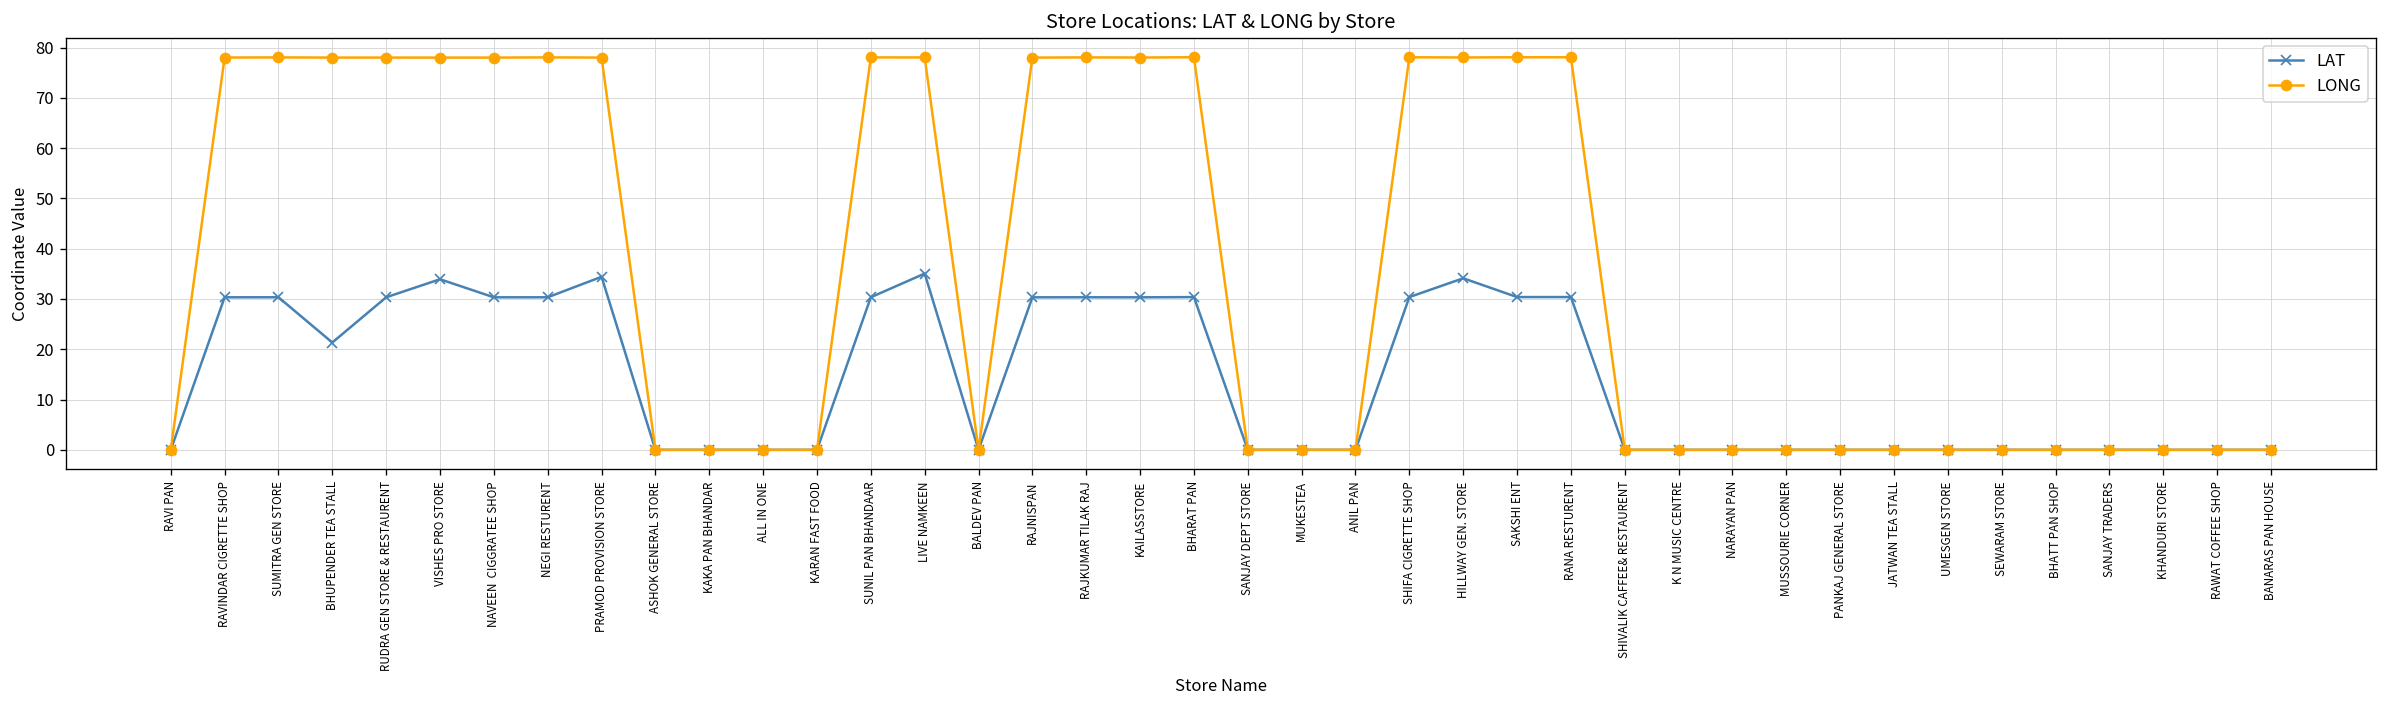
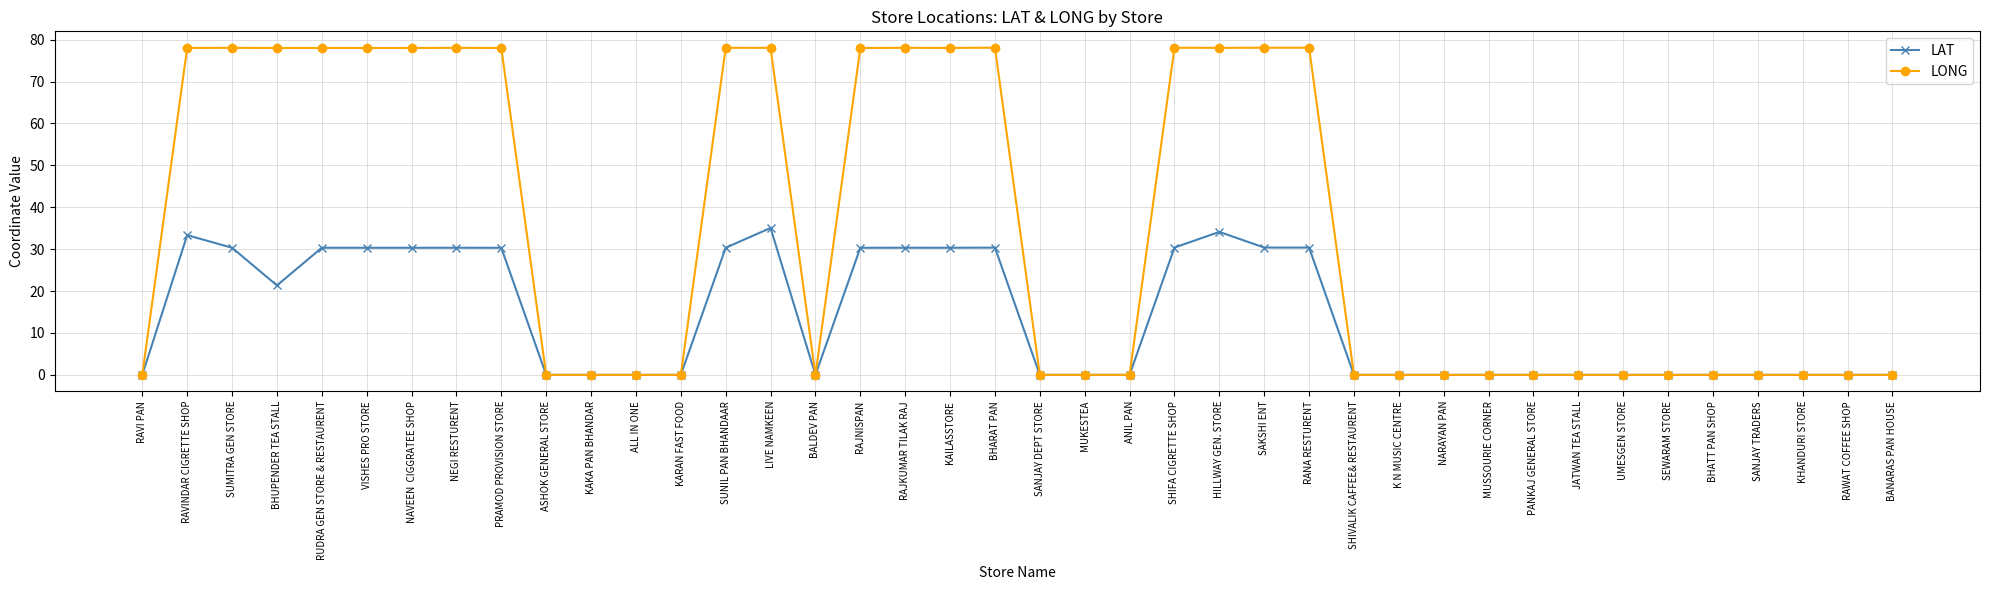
  {
    "LAT": {
-     "RAVINDAR CIGRETTE SHOP": 30,
+     "RAVINDAR CIGRETTE SHOP": 33,
      "SUMITRA GEN STORE": 30,
      "BHUPENDER TEA STALL": 21,
      "RUDRA GEN STORE & RESTAURENT": 30,
-     "VISHES PRO STORE": 34,
+     "VISHES PRO STORE": 30,
      "NAVEEN CIGGRATEE SHOP": 30,
      "NEGI RESTURENT": 30,
-     "PRAMOD PROVISION STORE": 34,
+     "PRAMOD PROVISION STORE": 30,
      "SUNIL PAN BHANDAAR": 30,
      "LIVE NAMKEEN": 35,
      "RAJNISPAN": 30,
      "RAJKUMAR TILAK RAJ": 30,
      "KAILASSTORE": 30,
      "BHARAT PAN": 30,
      "SHIFA CIGRETTE SHOP": 30,
      "HILLWAY GEN. STORE": 34,
      "SAKSHI ENT": 30,
      "RANA RESTURENT": 30
    },
    "LONG": {
      "RAVINDAR CIGRETTE SHOP": 78,
      "SUMITRA GEN STORE": 78,
      "BHUPENDER TEA STALL": 78,
      "RUDRA GEN STORE & RESTAURENT": 78,
      "VISHES PRO STORE": 78,
      "NAVEEN CIGGRATEE SHOP": 78,
      "NEGI RESTURENT": 78,
      "PRAMOD PROVISION STORE": 78,
      "SUNIL PAN BHANDAAR": 78,
      "LIVE NAMKEEN": 78,
      "RAJNISPAN": 78,
      "RAJKUMAR TILAK RAJ": 78,
      "KAILASSTORE": 78,
      "BHARAT PAN": 78,
      "SHIFA CIGRETTE SHOP": 78,
      "HILLWAY GEN. STORE": 78,
      "SAKSHI ENT": 78,
      "RANA RESTURENT": 78
    }
  }
